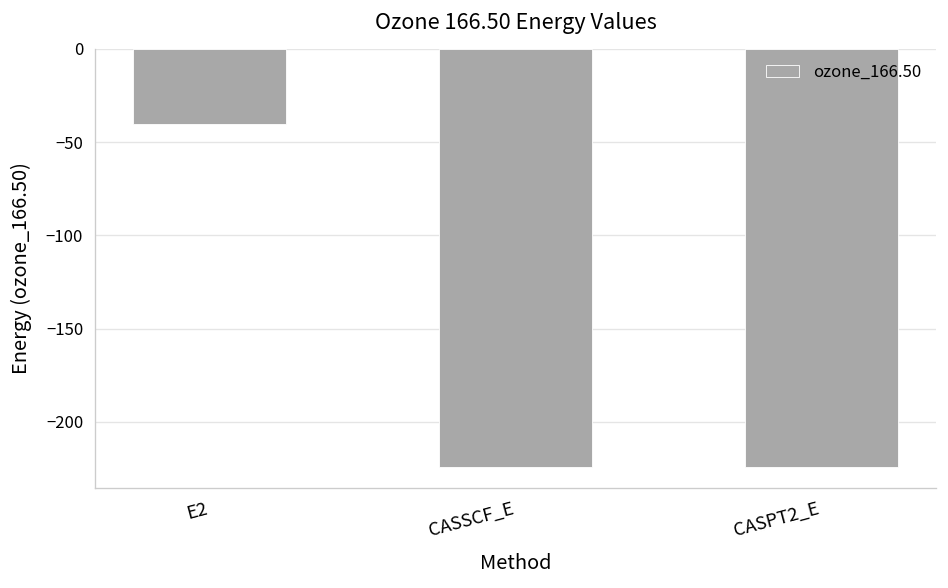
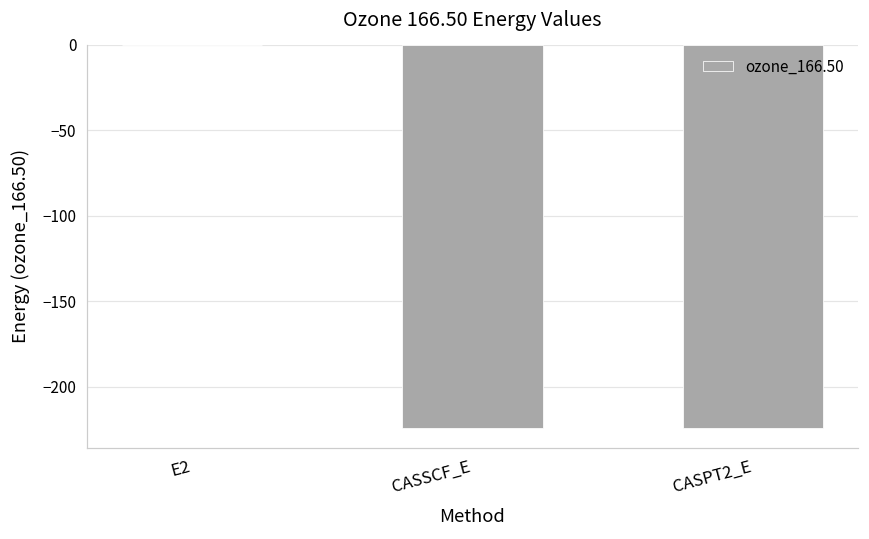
  {
-   "E2": -40,
+   "E2": 0,
    "CASSCF_E": -224,
    "CASPT2_E": -224
  }
